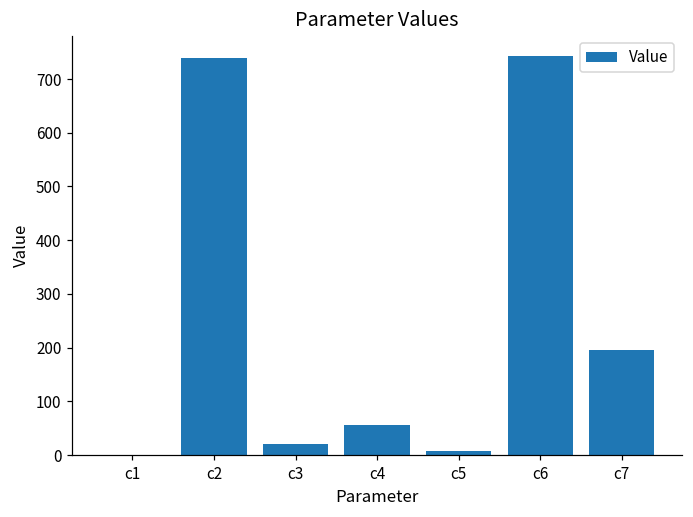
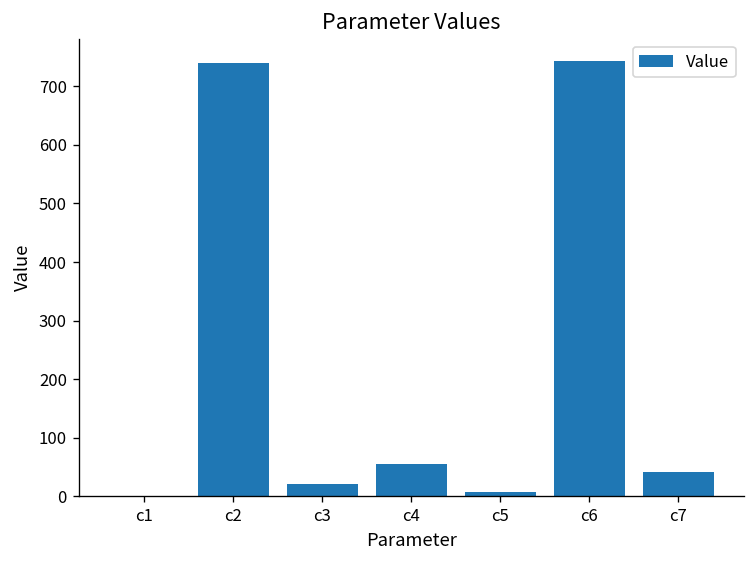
  {
    "c2": 740,
    "c3": 20,
    "c4": 60,
    "c5": 10,
    "c6": 740,
-   "c7": 200
+   "c7": 40
  }
